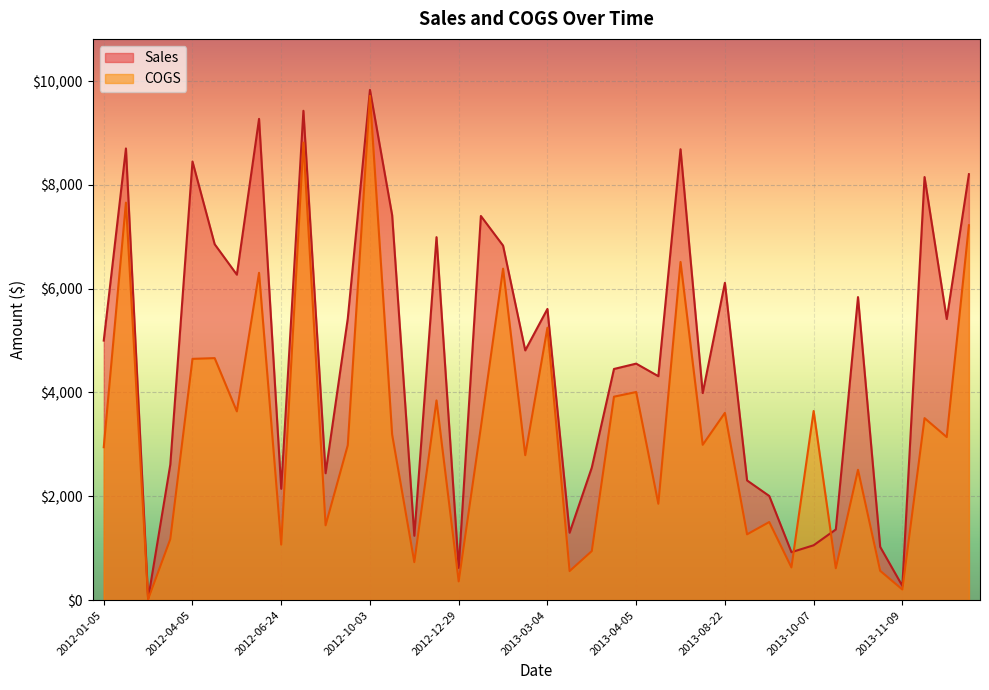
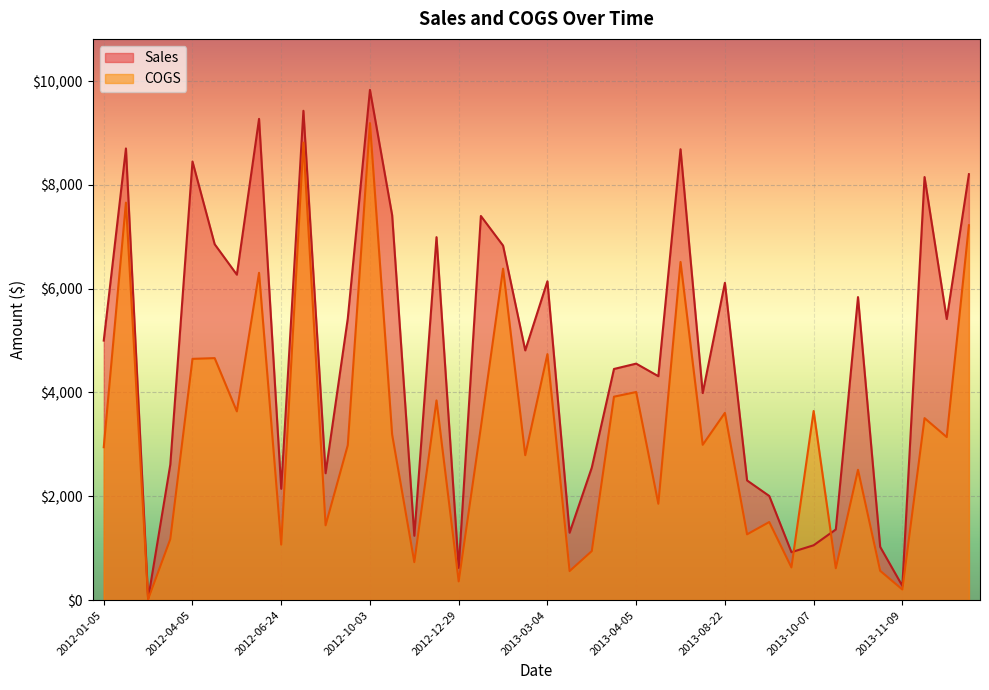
  {
    "Sales": {
      "2012-06-24": "$2,100",
      "2012-10-03": "$9,800",
-     "2013-03-04": "$5,600",
+     "2013-03-04": "$6,100",
      "2013-10-07": "$1,100"
    },
    "COGS": {
      "2012-06-24": "$1,100",
-     "2012-10-03": "$9,700",
-     "2013-03-04": "$5,200",
+     "2012-10-03": "$9,200",
+     "2013-03-04": "$4,700",
      "2013-10-07": "$3,600"
    }
  }
